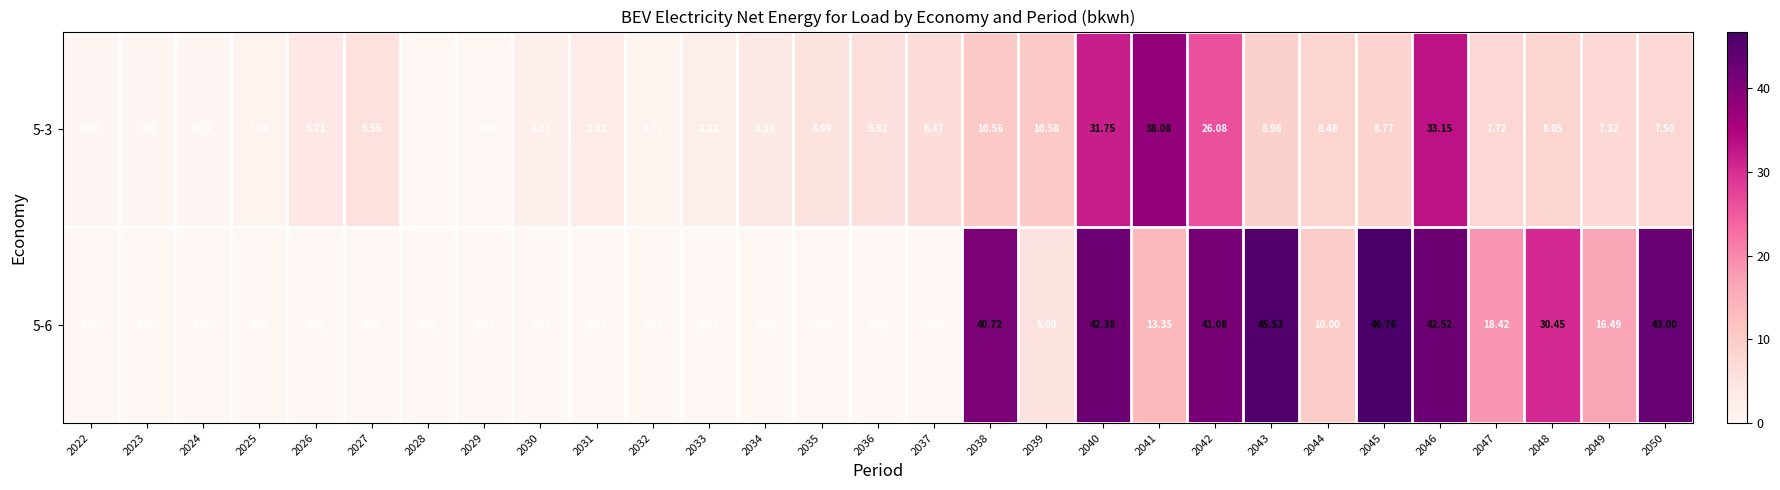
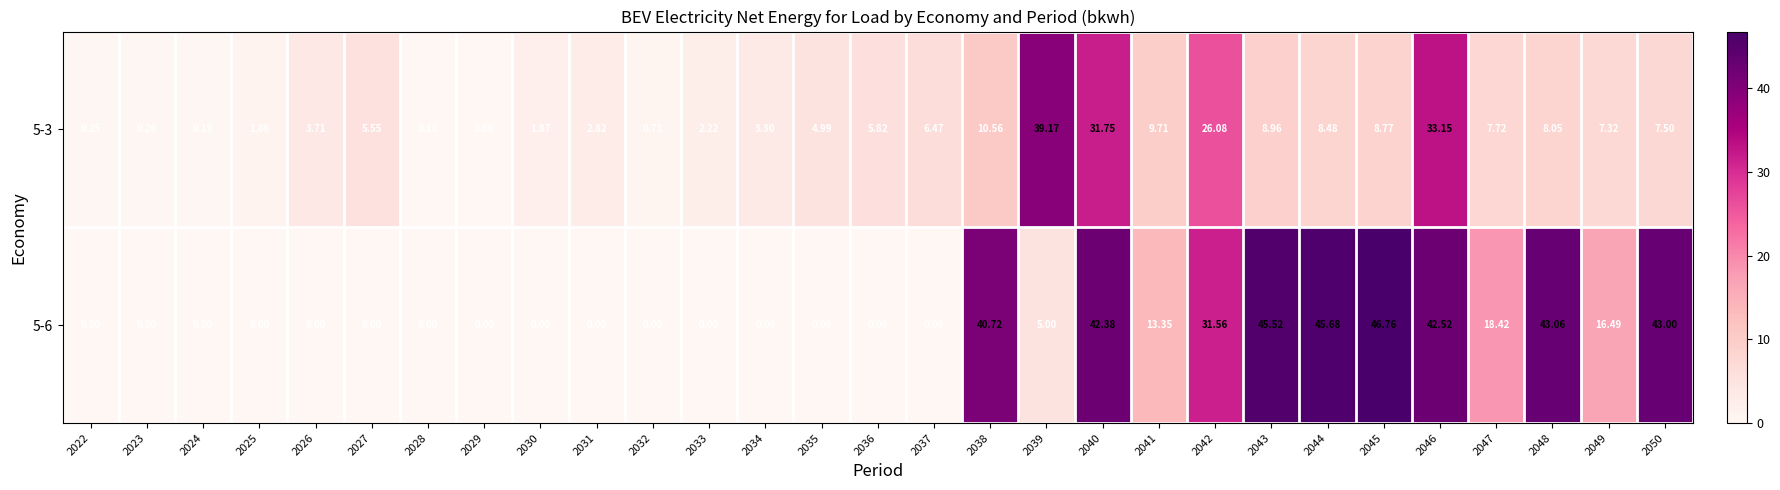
  {
    "5-3": {
      "2038": 10.56,
-     "2039": 10.58,
+     "2039": 39.17,
      "2040": 31.75,
-     "2041": 38.08,
+     "2041": 9.71,
      "2042": 26.08,
      "2043": 8.96,
      "2045": 8.77,
      "2046": 33.15
    },
    "5-6": {
      "2038": 40.72,
      "2040": 42.38,
      "2041": 13.35,
-     "2042": 41.08,
+     "2042": 31.56,
      "2043": 45.52,
-     "2044": 10.00,
+     "2044": 45.68,
      "2045": 46.76,
      "2046": 42.52,
      "2047": 18.42,
-     "2048": 30.45,
+     "2048": 43.06,
      "2049": 16.49,
      "2050": 43.00
    }
  }
